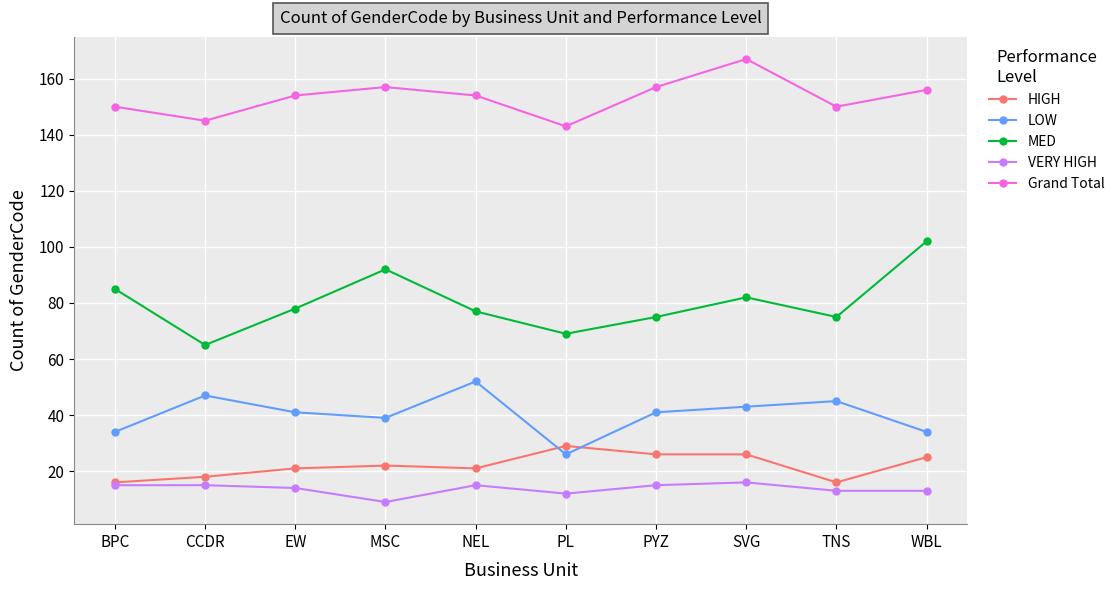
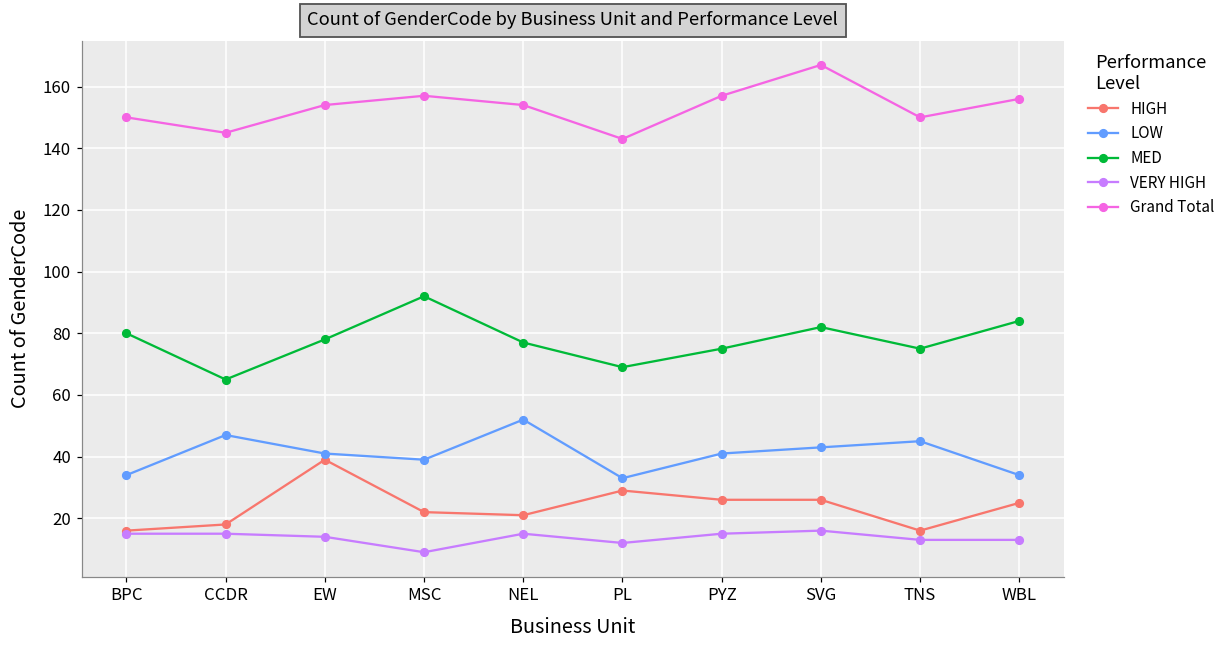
  {
    "HIGH": {
      "BPC": 16,
      "CCDR": 18,
-     "EW": 21,
+     "EW": 39,
      "MSC": 22,
      "NEL": 21,
      "PL": 29,
      "PYZ": 26,
      "SVG": 26,
      "TNS": 16,
      "WBL": 25
    },
    "LOW": {
      "BPC": 34,
      "CCDR": 47,
      "EW": 41,
      "MSC": 39,
      "NEL": 52,
-     "PL": 26,
+     "PL": 33,
      "PYZ": 41,
      "SVG": 43,
      "TNS": 45,
      "WBL": 34
    },
    "MED": {
-     "BPC": 85,
+     "BPC": 80,
      "CCDR": 65,
      "EW": 78,
      "MSC": 92,
      "NEL": 77,
      "PL": 69,
      "PYZ": 75,
      "SVG": 82,
      "TNS": 75,
-     "WBL": 102
+     "WBL": 84
    }
  }
